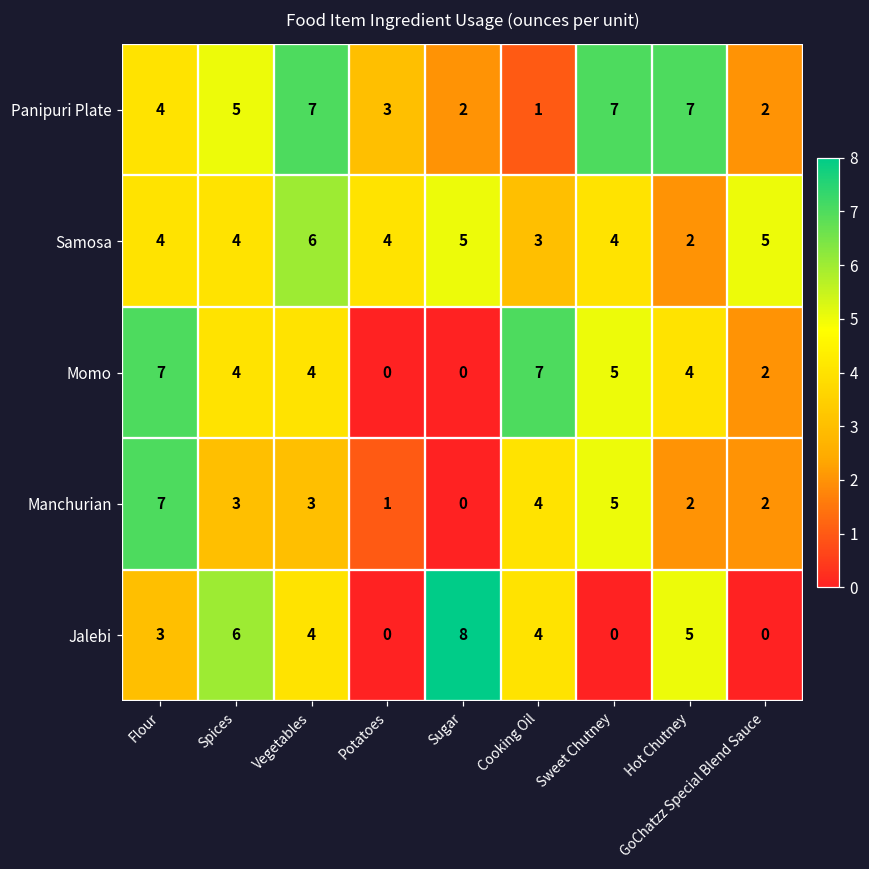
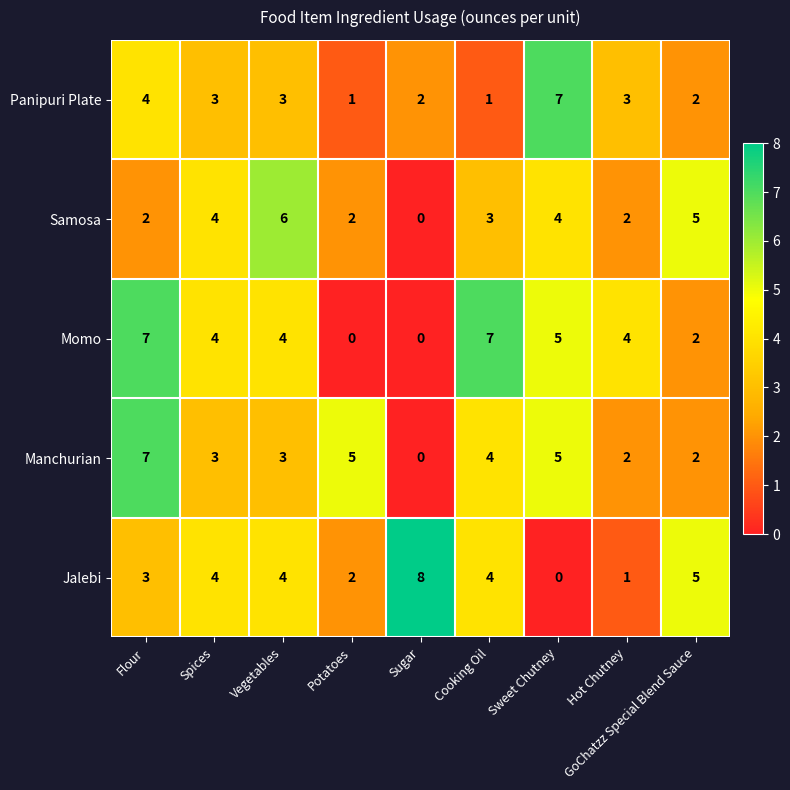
  {
    "Panipuri Plate": {
      "Flour": 4,
-     "Spices": 5,
-     "Vegetables": 7,
-     "Potatoes": 3,
+     "Spices": 3,
+     "Vegetables": 3,
+     "Potatoes": 1,
      "Sugar": 2,
      "Cooking Oil": 1,
      "Sweet Chutney": 7,
-     "Hot Chutney": 7,
+     "Hot Chutney": 3,
      "GoChatzz Special Blend Sauce": 2
    },
    "Samosa": {
-     "Flour": 4,
+     "Flour": 2,
      "Spices": 4,
      "Vegetables": 6,
-     "Potatoes": 4,
-     "Sugar": 5,
+     "Potatoes": 2,
+     "Sugar": 0,
      "Cooking Oil": 3,
      "Sweet Chutney": 4,
      "Hot Chutney": 2,
      "GoChatzz Special Blend Sauce": 5
    },
    "Momo": {
      "Flour": 7,
      "Spices": 4,
      "Vegetables": 4,
      "Potatoes": 0,
      "Sugar": 0,
      "Cooking Oil": 7,
      "Sweet Chutney": 5,
      "Hot Chutney": 4,
      "GoChatzz Special Blend Sauce": 2
    },
    "Manchurian": {
      "Flour": 7,
      "Spices": 3,
      "Vegetables": 3,
-     "Potatoes": 1,
+     "Potatoes": 5,
      "Sugar": 0,
      "Cooking Oil": 4,
      "Sweet Chutney": 5,
      "Hot Chutney": 2,
      "GoChatzz Special Blend Sauce": 2
    },
    "Jalebi": {
      "Flour": 3,
-     "Spices": 6,
+     "Spices": 4,
      "Vegetables": 4,
-     "Potatoes": 0,
+     "Potatoes": 2,
      "Sugar": 8,
      "Cooking Oil": 4,
      "Sweet Chutney": 0,
-     "Hot Chutney": 5,
-     "GoChatzz Special Blend Sauce": 0
+     "Hot Chutney": 1,
+     "GoChatzz Special Blend Sauce": 5
    }
  }
